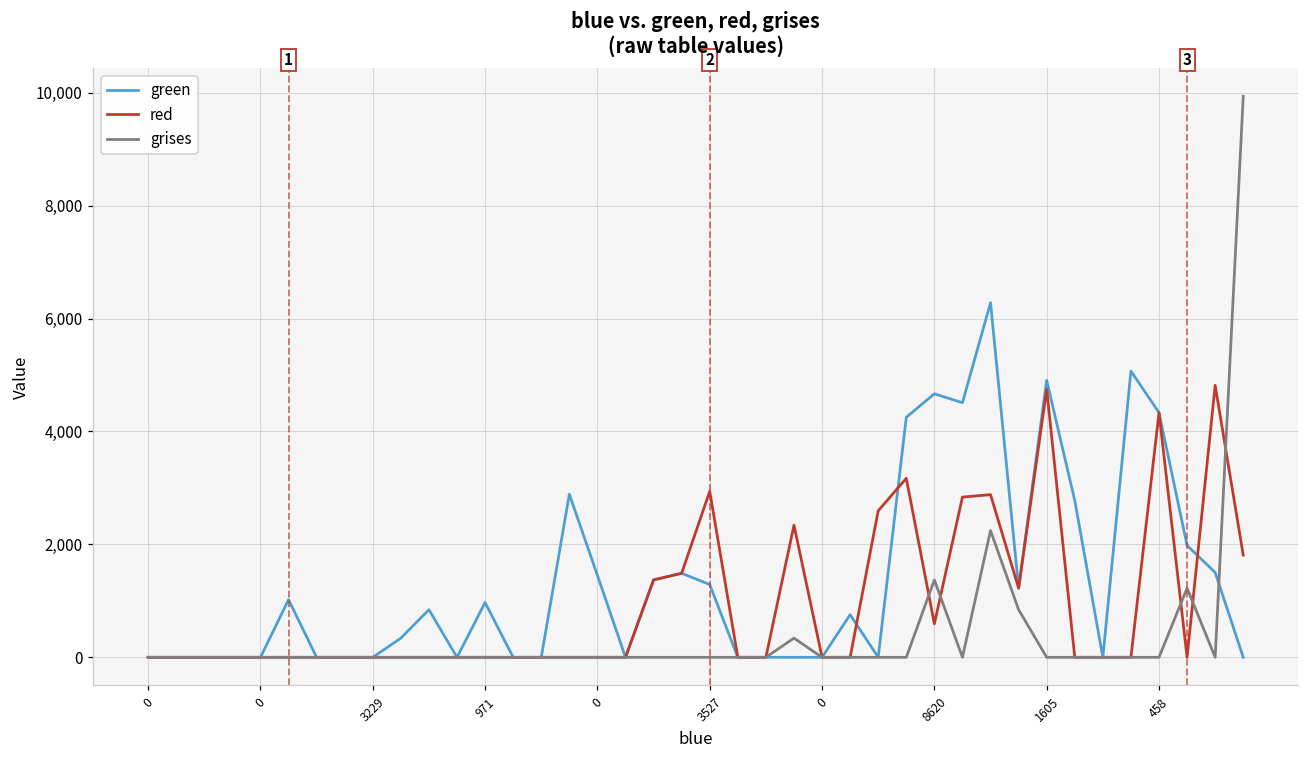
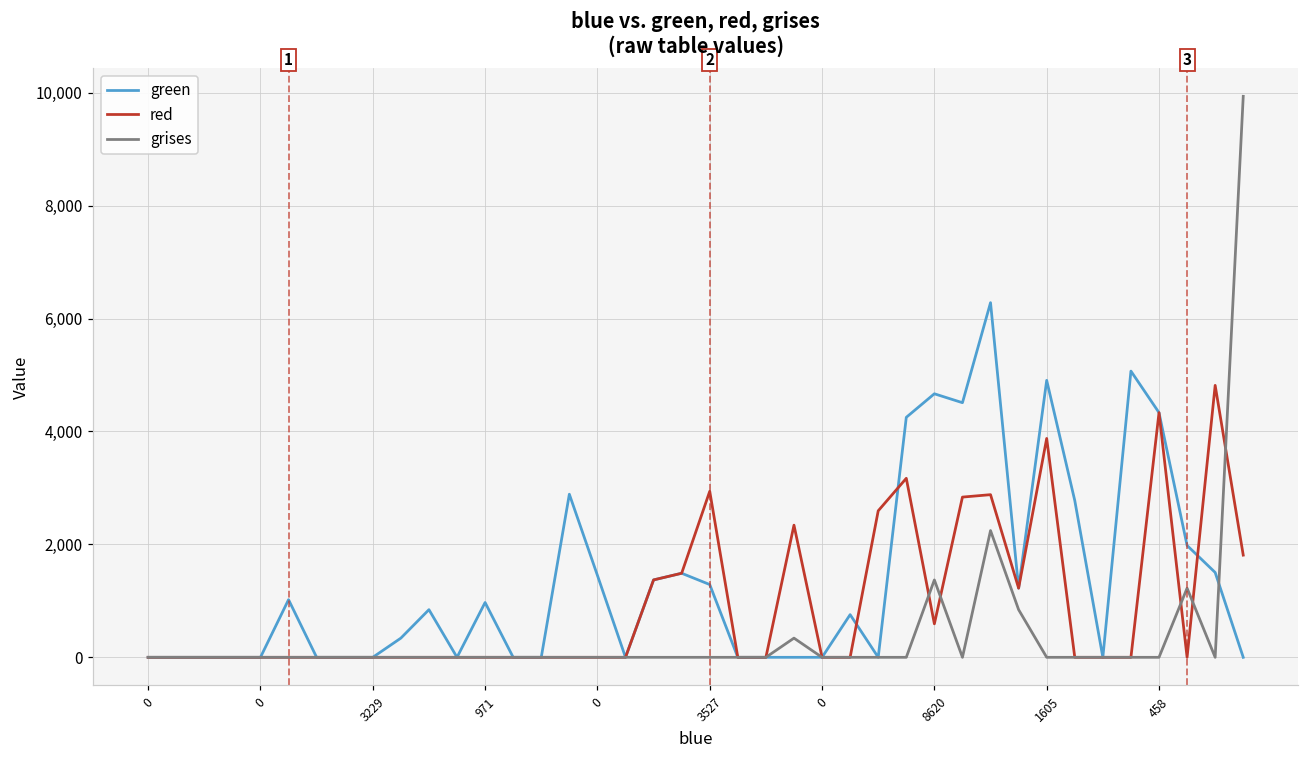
  {
    "green": {
      "971": "1,000",
      "3527": "1,300",
      "8620": "4,700",
      "1605": "4,900"
    },
    "red": {
      "3527": "2,900",
      "8620": "600",
-     "1605": "4,700"
+     "1605": "3,900"
    },
    "grises": {
      "3527": "0",
      "8620": "1,400",
      "1605": "0",
      "458": "0"
    }
  }
